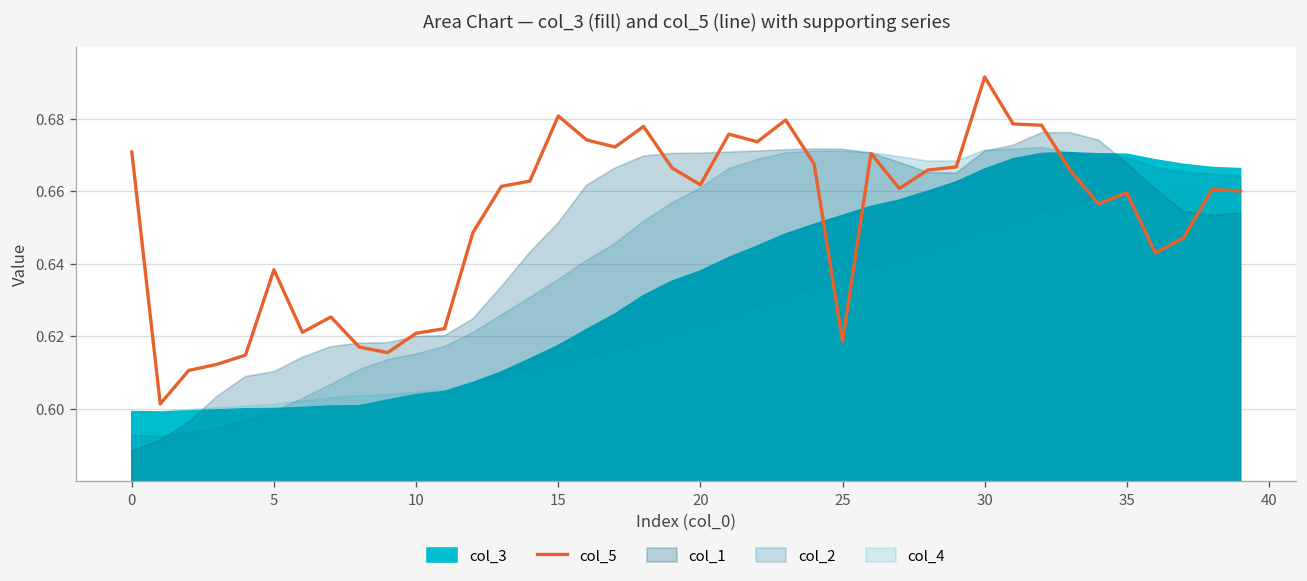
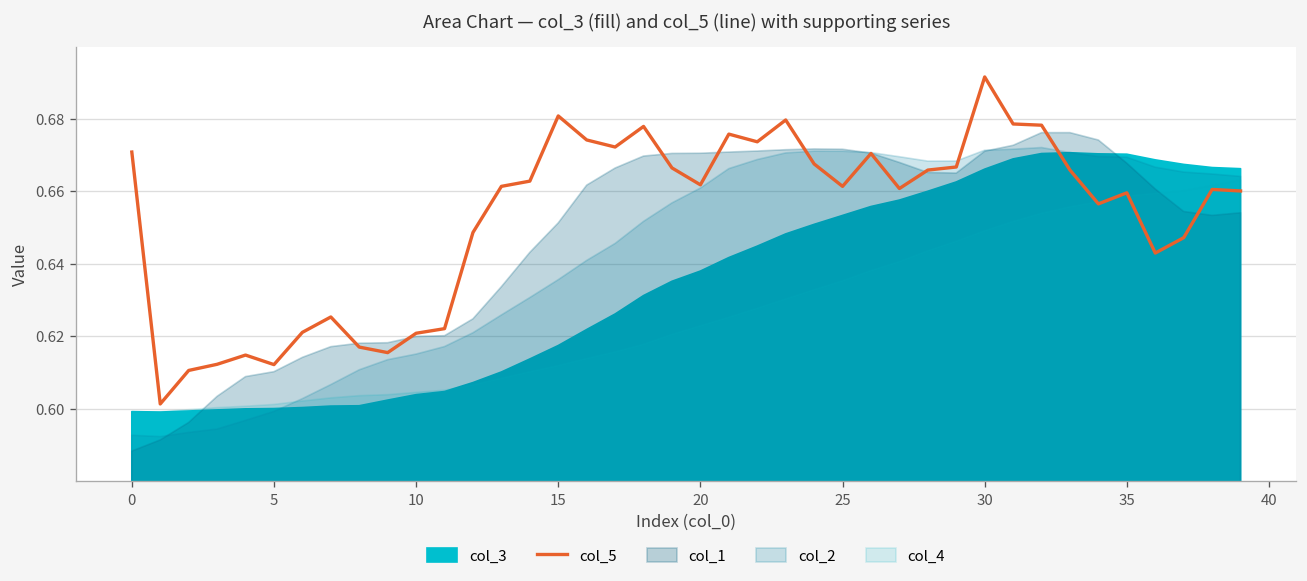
  {
    "col_5": {
      "0": 0.671,
-     "5": 0.638,
+     "5": 0.612,
      "10": 0.621,
      "15": 0.681,
      "20": 0.662,
-     "25": 0.619,
+     "25": 0.661,
      "30": 0.691,
      "35": 0.660
    }
  }
